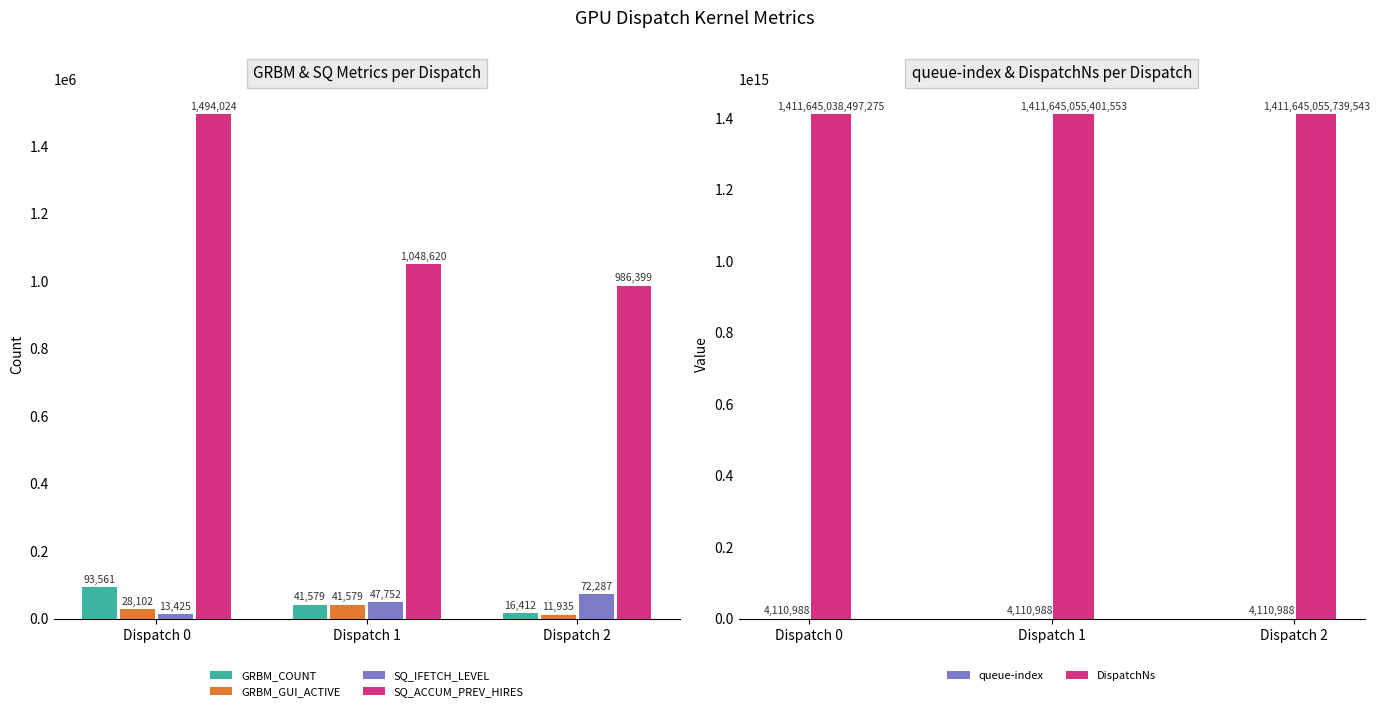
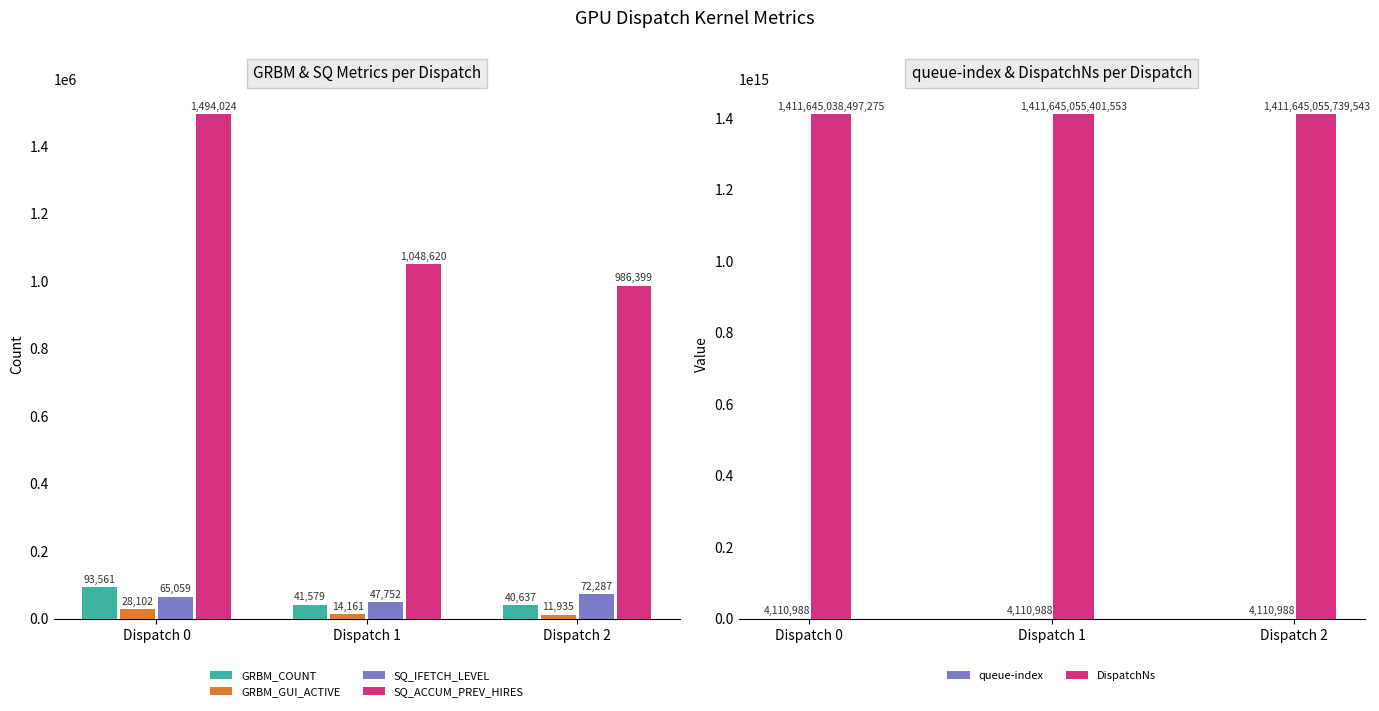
  {
    "GRBM & SQ Metrics per Dispatch": {
      "GRBM_COUNT": {
        "Dispatch 0": "93,561",
        "Dispatch 1": "41,579",
-       "Dispatch 2": "16,412"
+       "Dispatch 2": "40,637"
      },
      "GRBM_GUI_ACTIVE": {
        "Dispatch 0": "28,102",
-       "Dispatch 1": "41,579",
+       "Dispatch 1": "14,161",
        "Dispatch 2": "11,935"
      },
      "SQ_IFETCH_LEVEL": {
-       "Dispatch 0": "13,425",
+       "Dispatch 0": "65,059",
        "Dispatch 1": "47,752",
        "Dispatch 2": "72,287"
      },
      "SQ_ACCUM_PREV_HIRES": {
        "Dispatch 0": "1,494,024",
        "Dispatch 1": "1,048,620",
        "Dispatch 2": "986,399"
      }
    },
    "queue-index & DispatchNs per Dispatch": {
      "queue-index": {
        "Dispatch 0": "4,110,988",
        "Dispatch 1": "4,110,988",
        "Dispatch 2": "4,110,988"
      },
      "DispatchNs": {
        "Dispatch 0": "1,411,645,038,497,275",
        "Dispatch 1": "1,411,645,055,401,553",
        "Dispatch 2": "1,411,645,055,739,543"
      }
    }
  }
